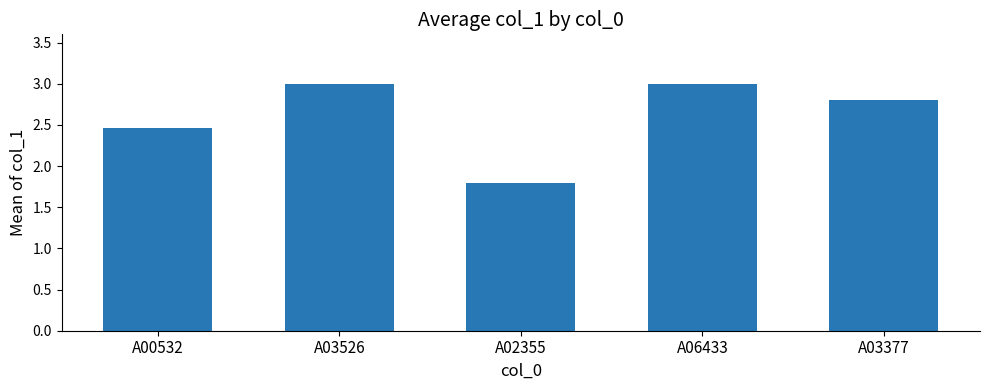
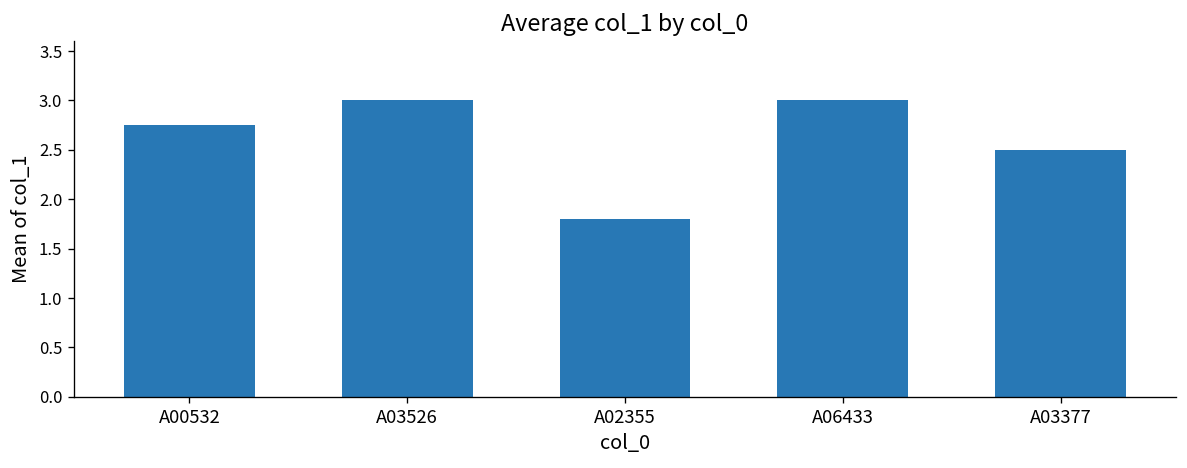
  {
-   "A00532": 2.5,
+   "A00532": 2.8,
    "A03526": 3.0,
    "A02355": 1.8,
    "A06433": 3.0,
-   "A03377": 2.8
+   "A03377": 2.5
  }
